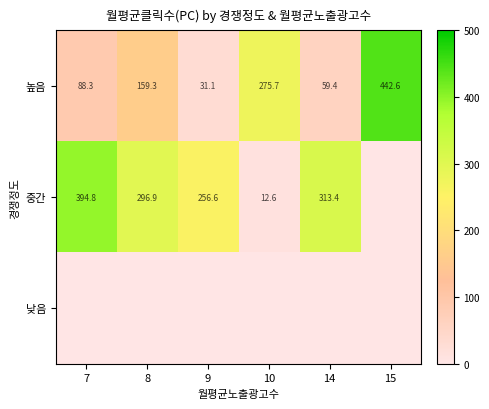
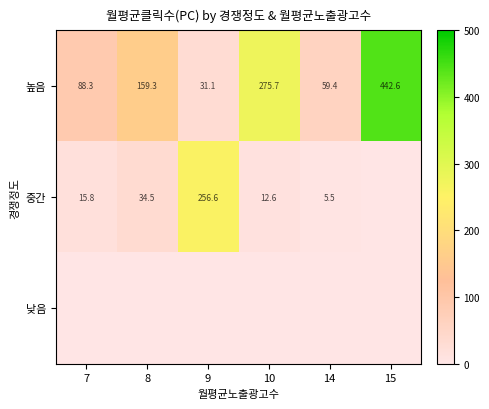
  {
    "높음": {
      "7": 88.3,
      "8": 159.3,
      "9": 31.1,
      "10": 275.7,
      "14": 59.4,
      "15": 442.6
    },
    "중간": {
-     "7": 394.8,
-     "8": 296.9,
+     "7": 15.8,
+     "8": 34.5,
      "9": 256.6,
      "10": 12.6,
-     "14": 313.4
+     "14": 5.5
    }
  }
